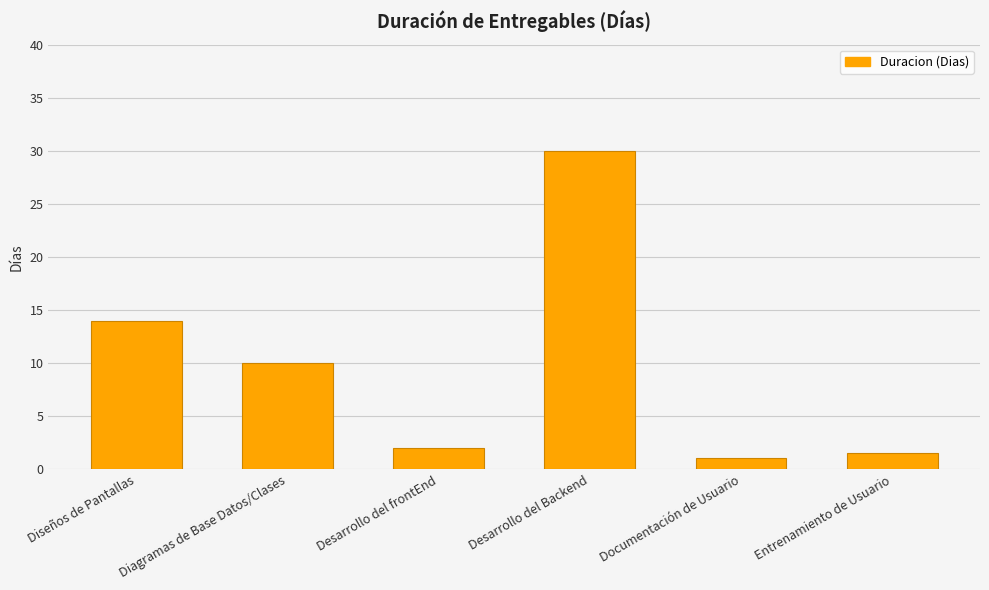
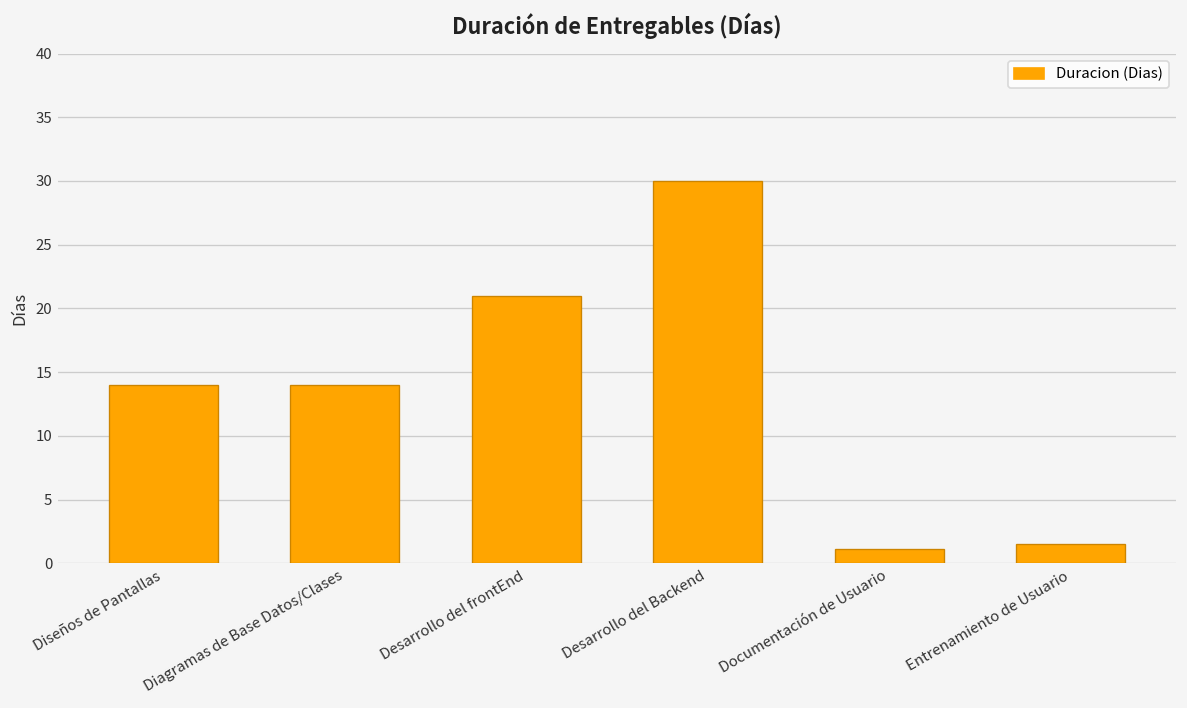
  {
    "Diseños de Pantallas": 14,
-   "Diagramas de Base Datos/Clases": 10,
-   "Desarrollo del frontEnd": 2,
+   "Diagramas de Base Datos/Clases": 14,
+   "Desarrollo del frontEnd": 21,
    "Desarrollo del Backend": 30,
    "Documentación de Usuario": 1,
    "Entrenamiento de Usuario": 1.5
  }
